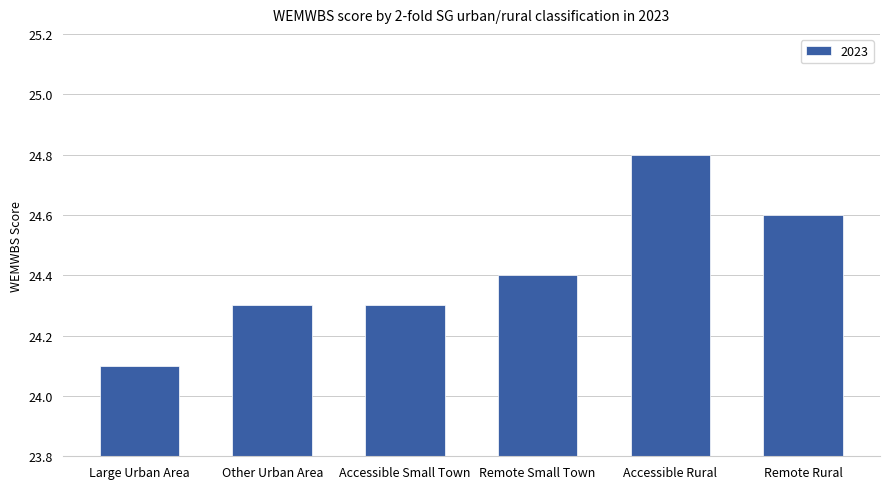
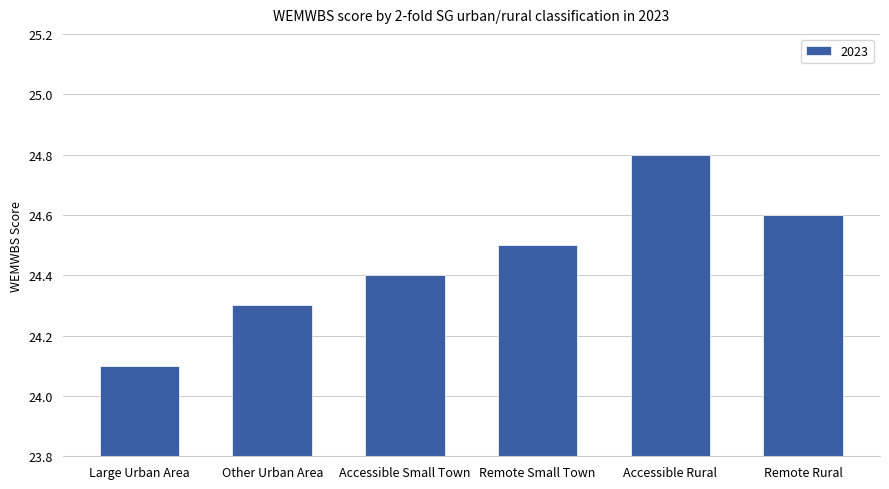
  {
    "Large Urban Area": 24.1,
    "Other Urban Area": 24.3,
-   "Accessible Small Town": 24.3,
-   "Remote Small Town": 24.4,
+   "Accessible Small Town": 24.4,
+   "Remote Small Town": 24.5,
    "Accessible Rural": 24.8,
    "Remote Rural": 24.6
  }
